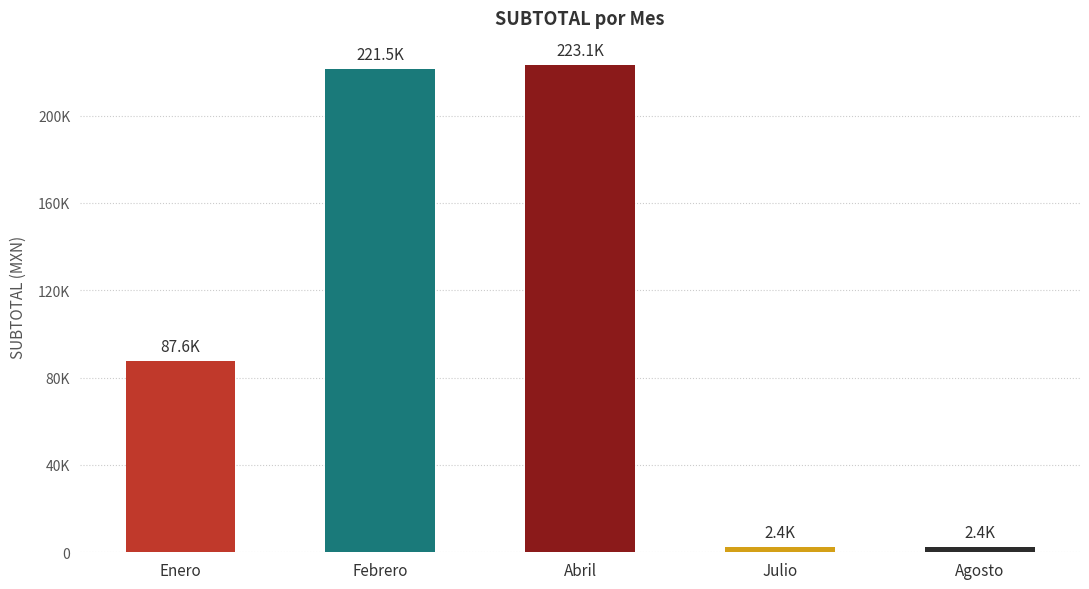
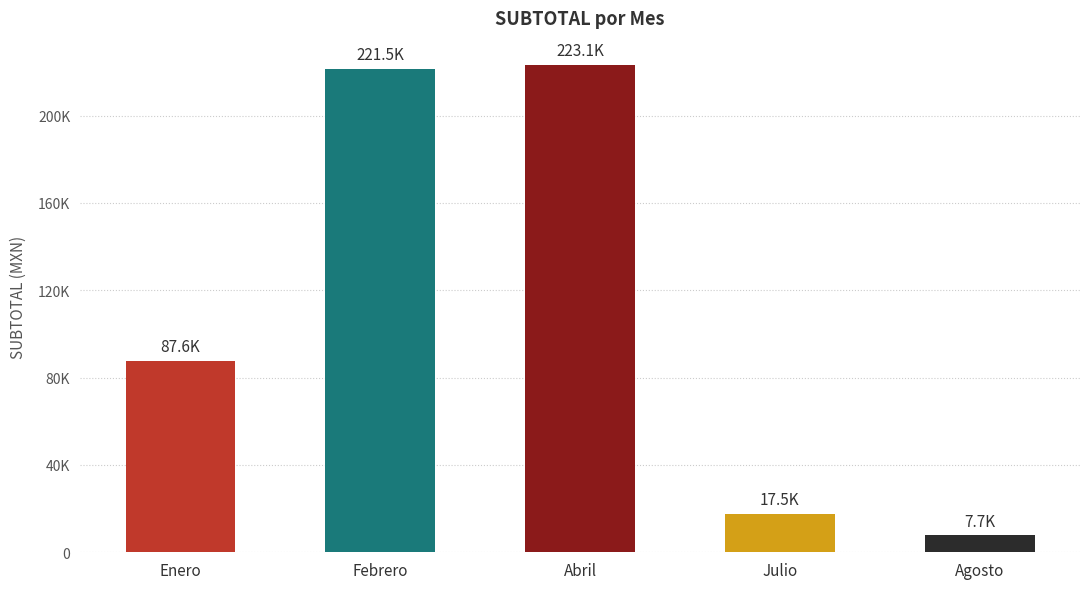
  {
    "Enero": "87.6K",
    "Febrero": "221.5K",
    "Abril": "223.1K",
-   "Julio": "2.4K",
-   "Agosto": "2.4K"
+   "Julio": "17.5K",
+   "Agosto": "7.7K"
  }
